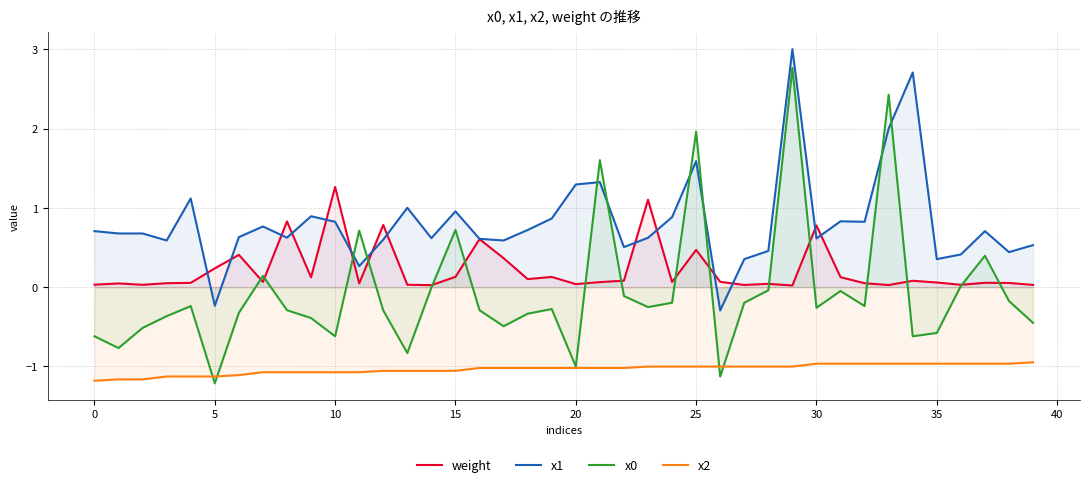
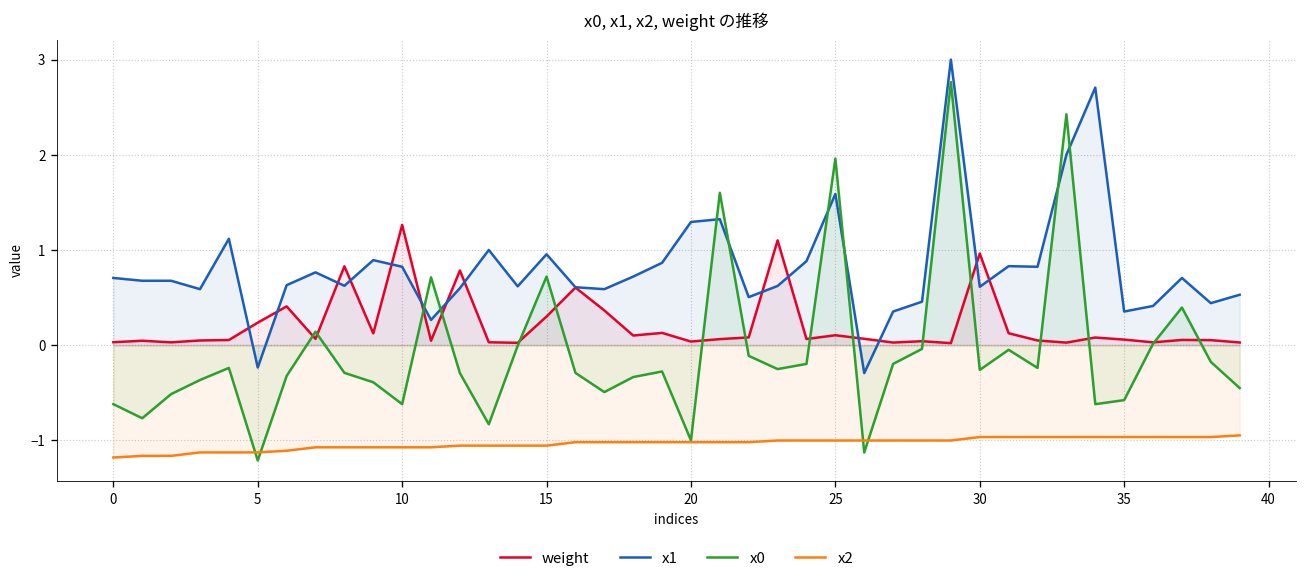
  {
    "weight": {
      "5": 0.2,
      "10": 1.3,
-     "15": 0.1,
+     "15": 0.3,
      "20": 0.0,
-     "25": 0.5,
-     "30": 0.8,
+     "25": 0.1,
+     "30": 1.0,
      "35": 0.1
    }
  }
